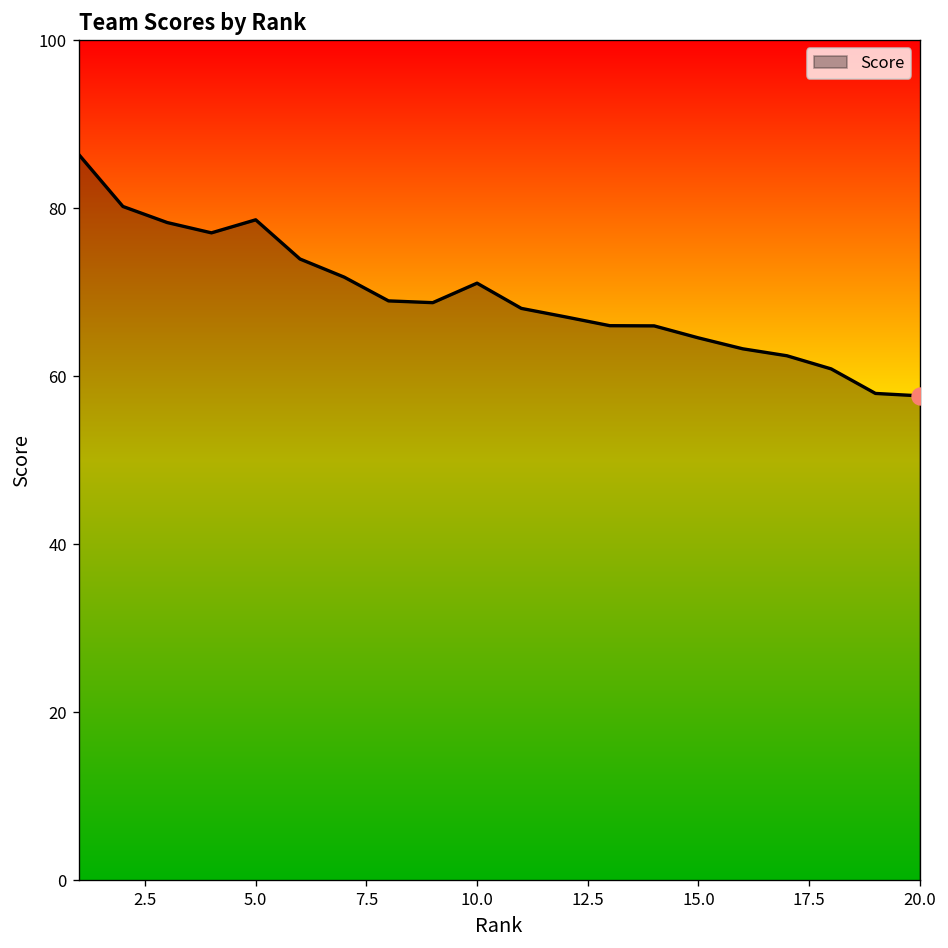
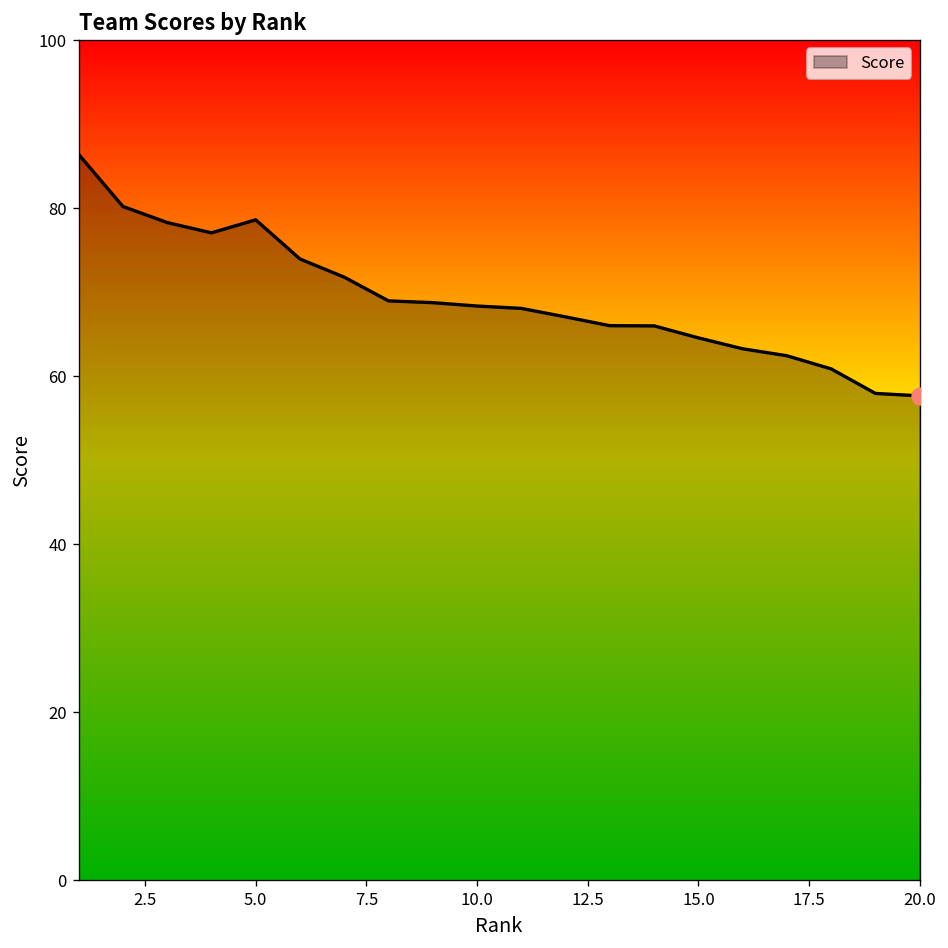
  {
    "Score": {
      "5.0": 79,
-     "10.0": 71,
+     "10.0": 68,
      "15.0": 65
    }
  }
